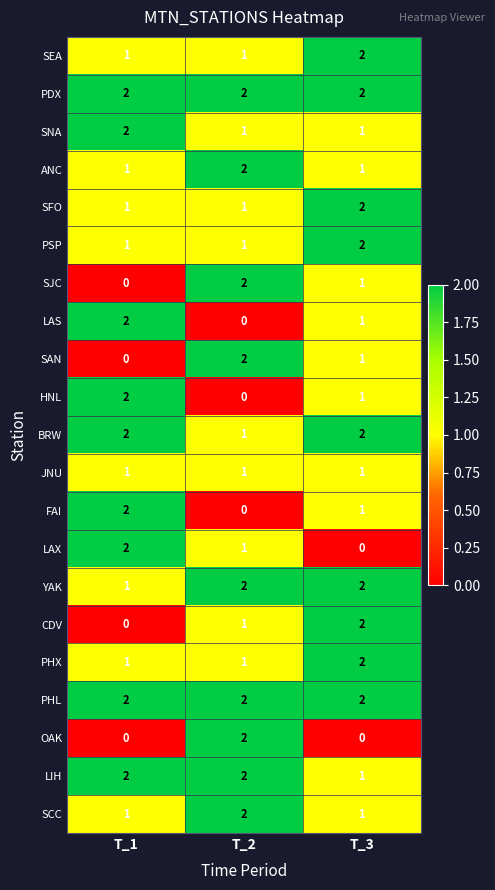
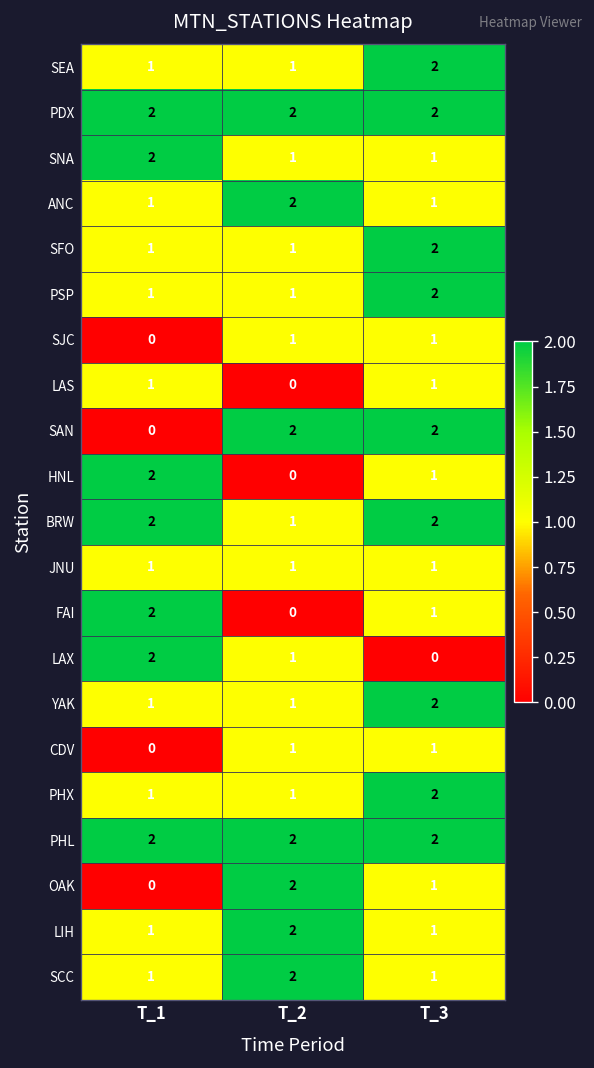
  {
    "SEA": {
      "T_1": 1,
      "T_2": 1,
      "T_3": 2
    },
    "PDX": {
      "T_1": 2,
      "T_2": 2,
      "T_3": 2
    },
    "SNA": {
      "T_1": 2,
      "T_2": 1,
      "T_3": 1
    },
    "ANC": {
      "T_1": 1,
      "T_2": 2,
      "T_3": 1
    },
    "SFO": {
      "T_1": 1,
      "T_2": 1,
      "T_3": 2
    },
    "PSP": {
      "T_1": 1,
      "T_2": 1,
      "T_3": 2
    },
    "SJC": {
      "T_1": 0,
-     "T_2": 2,
+     "T_2": 1,
      "T_3": 1
    },
    "LAS": {
-     "T_1": 2,
+     "T_1": 1,
      "T_2": 0,
      "T_3": 1
    },
    "SAN": {
      "T_1": 0,
      "T_2": 2,
-     "T_3": 1
+     "T_3": 2
    },
    "HNL": {
      "T_1": 2,
      "T_2": 0,
      "T_3": 1
    },
    "BRW": {
      "T_1": 2,
      "T_2": 1,
      "T_3": 2
    },
    "JNU": {
      "T_1": 1,
      "T_2": 1,
      "T_3": 1
    },
    "FAI": {
      "T_1": 2,
      "T_2": 0,
      "T_3": 1
    },
    "LAX": {
      "T_1": 2,
      "T_2": 1,
      "T_3": 0
    },
    "YAK": {
      "T_1": 1,
-     "T_2": 2,
+     "T_2": 1,
      "T_3": 2
    },
    "CDV": {
      "T_1": 0,
      "T_2": 1,
-     "T_3": 2
+     "T_3": 1
    },
    "PHX": {
      "T_1": 1,
      "T_2": 1,
      "T_3": 2
    },
    "PHL": {
      "T_1": 2,
      "T_2": 2,
      "T_3": 2
    },
    "OAK": {
      "T_1": 0,
      "T_2": 2,
-     "T_3": 0
+     "T_3": 1
    },
    "LIH": {
-     "T_1": 2,
+     "T_1": 1,
      "T_2": 2,
      "T_3": 1
    },
    "SCC": {
      "T_1": 1,
      "T_2": 2,
      "T_3": 1
    }
  }
